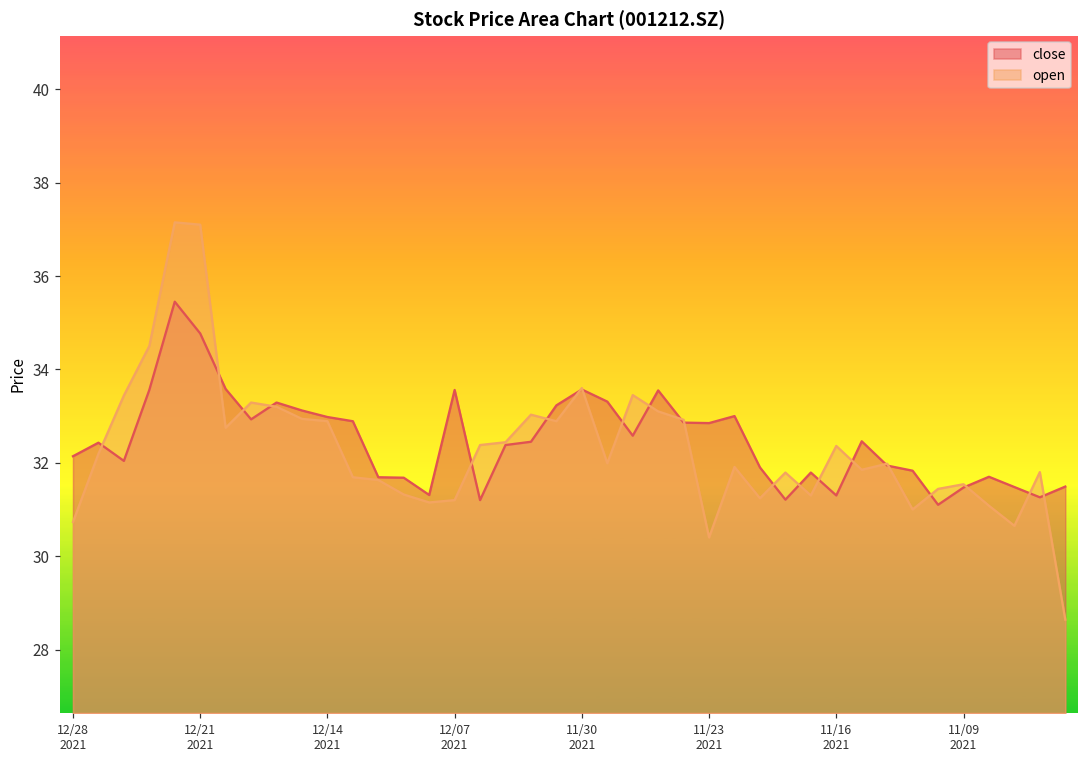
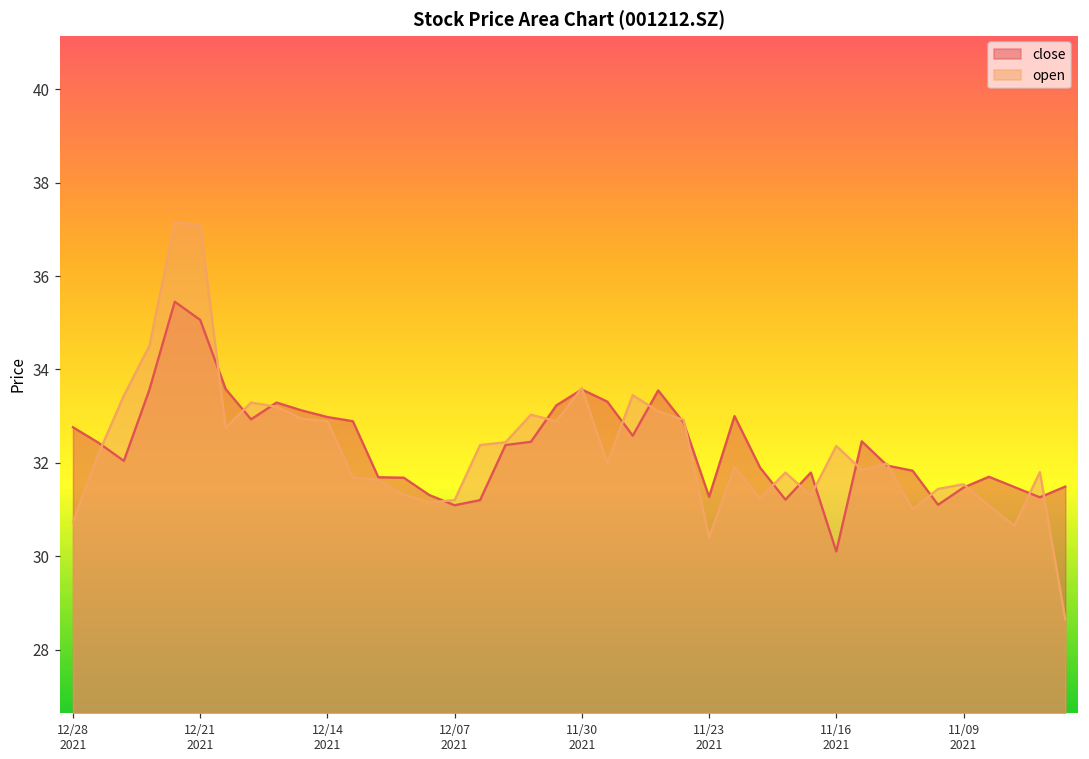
  {
    "close": {
-     "12/28 2021": 32.1,
-     "12/21 2021": 34.8,
+     "12/28 2021": 32.8,
+     "12/21 2021": 35.1,
      "12/14 2021": 33.0,
-     "12/07 2021": 33.6,
-     "11/23 2021": 32.9,
-     "11/16 2021": 31.3,
+     "12/07 2021": 31.1,
+     "11/23 2021": 31.3,
+     "11/16 2021": 30.1,
      "11/09 2021": 31.5
    },
    "open": {
      "12/28 2021": 30.7,
      "12/21 2021": 37.1,
      "12/14 2021": 32.9,
      "12/07 2021": 31.2,
      "11/23 2021": 30.4,
      "11/16 2021": 32.4,
      "11/09 2021": 31.5
    }
  }
